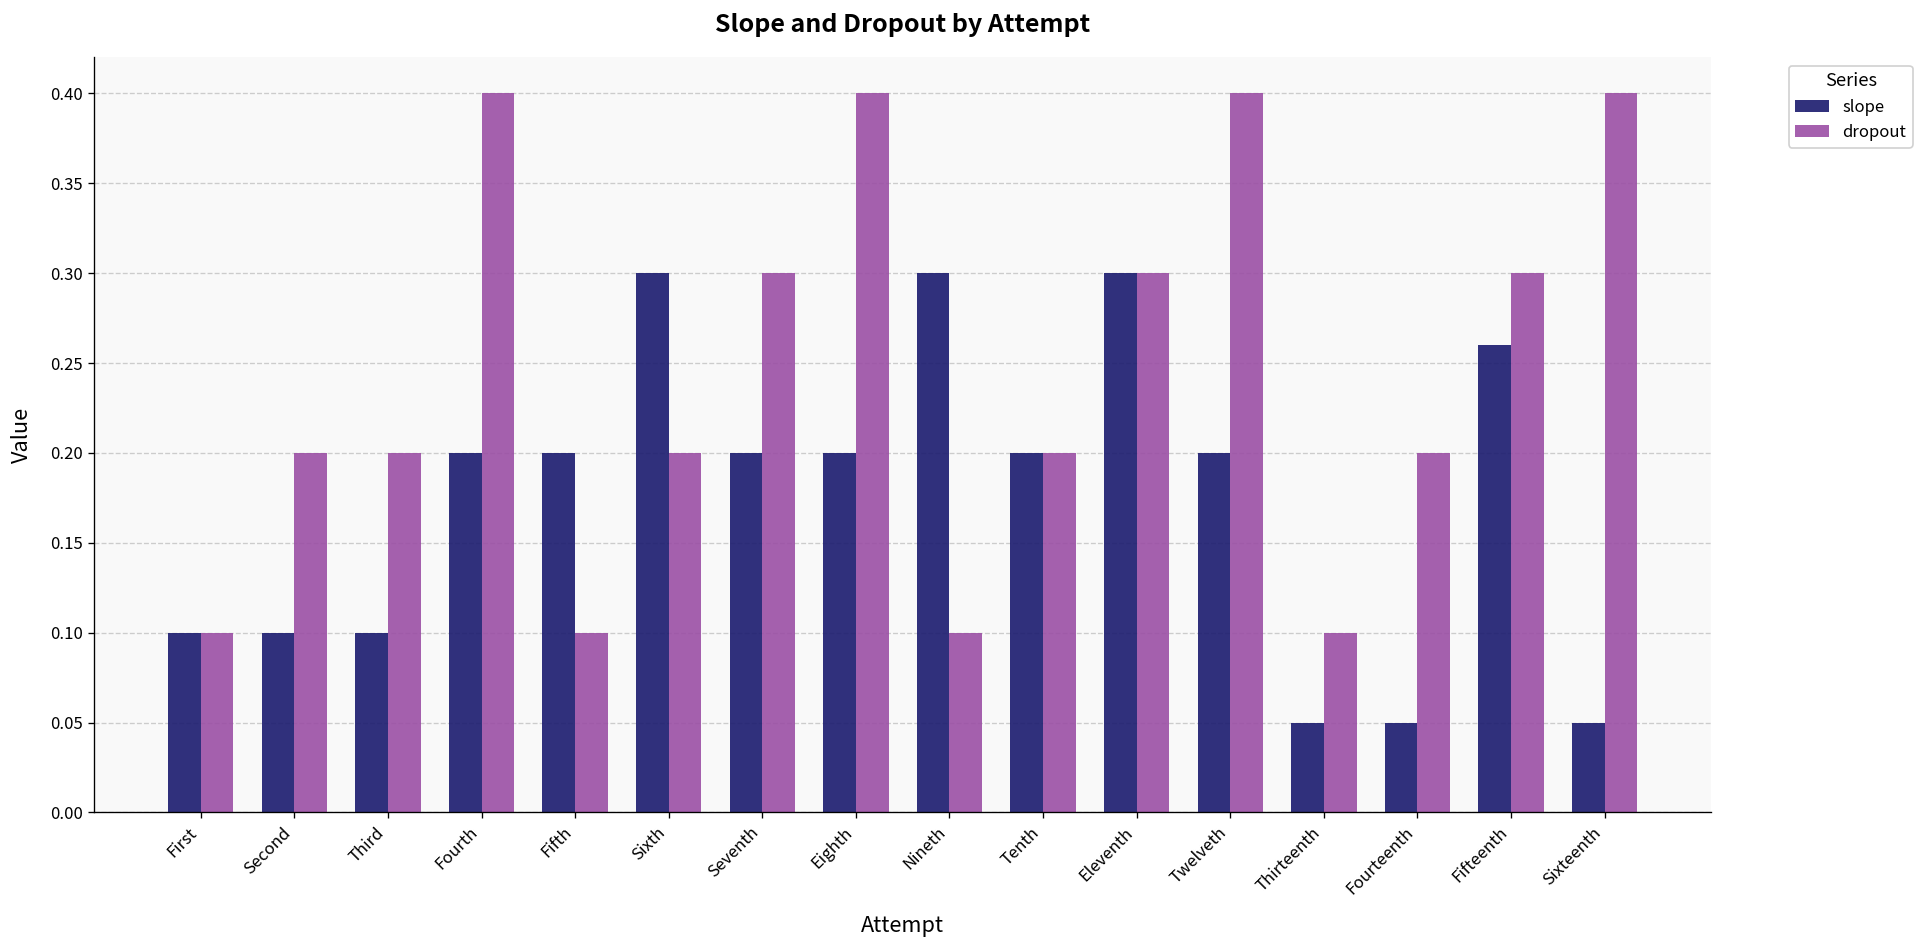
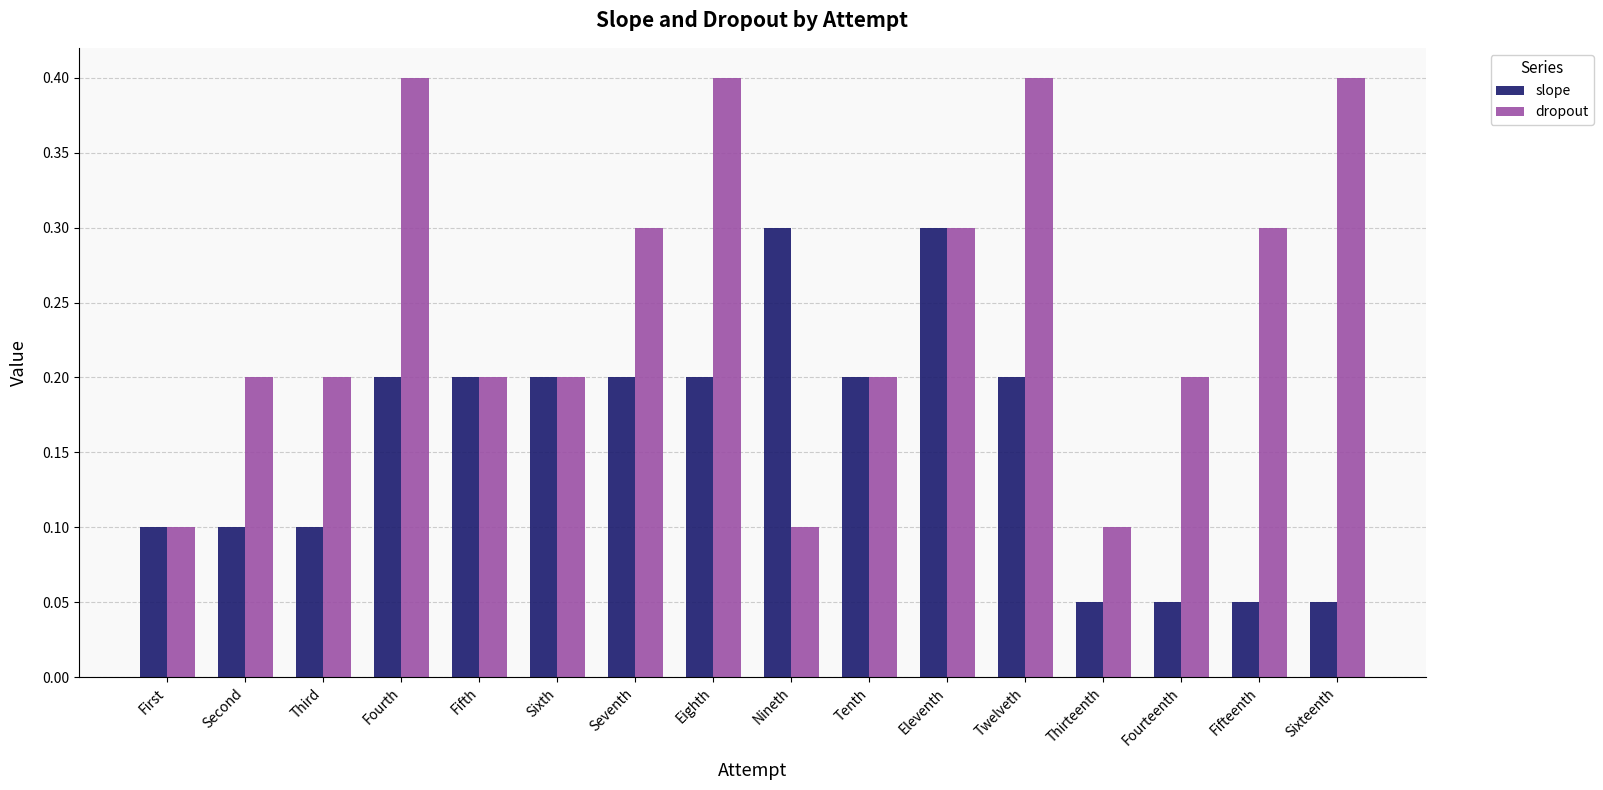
  {
    "slope": {
      "First": 0.10,
      "Second": 0.10,
      "Third": 0.10,
      "Fourth": 0.20,
      "Fifth": 0.20,
-     "Sixth": 0.3,
+     "Sixth": 0.2,
      "Seventh": 0.20,
      "Eighth": 0.20,
      "Nineth": 0.30,
      "Tenth": 0.20,
      "Eleventh": 0.30,
      "Twelveth": 0.20,
      "Thirteenth": 0.05,
      "Fourteenth": 0.05,
-     "Fifteenth": 0.26,
+     "Fifteenth": 0.05,
      "Sixteenth": 0.05
    },
    "dropout": {
      "First": 0.1,
      "Second": 0.2,
      "Third": 0.2,
      "Fourth": 0.4,
-     "Fifth": 0.1,
+     "Fifth": 0.2,
      "Sixth": 0.2,
      "Seventh": 0.3,
      "Eighth": 0.4,
      "Nineth": 0.1,
      "Tenth": 0.2,
      "Eleventh": 0.3,
      "Twelveth": 0.4,
      "Thirteenth": 0.1,
      "Fourteenth": 0.2,
      "Fifteenth": 0.3,
      "Sixteenth": 0.4
    }
  }
